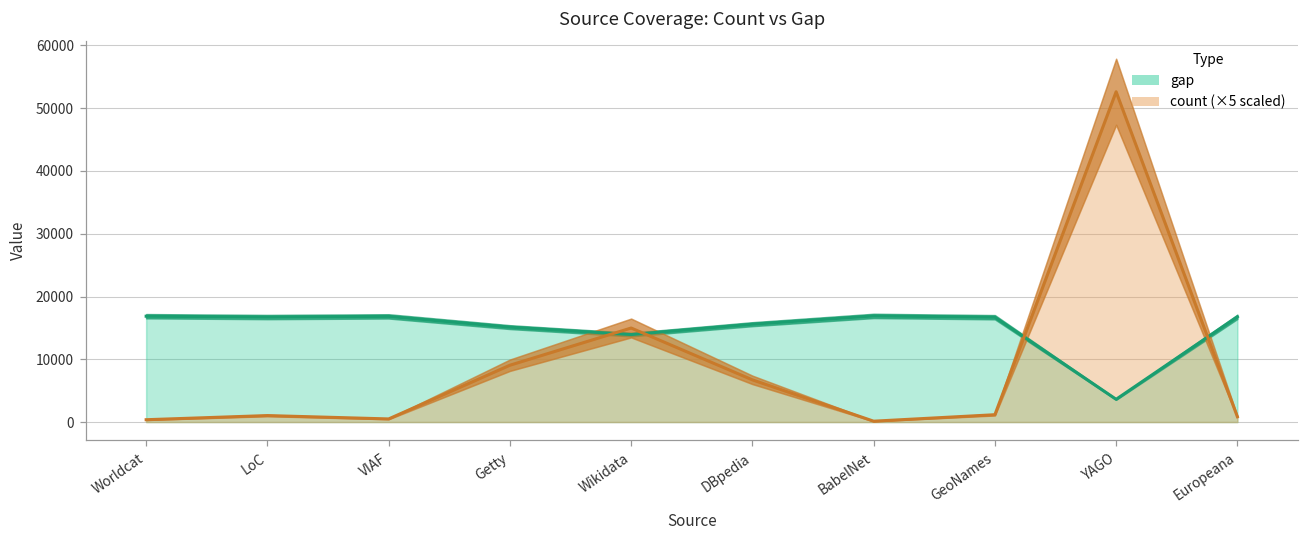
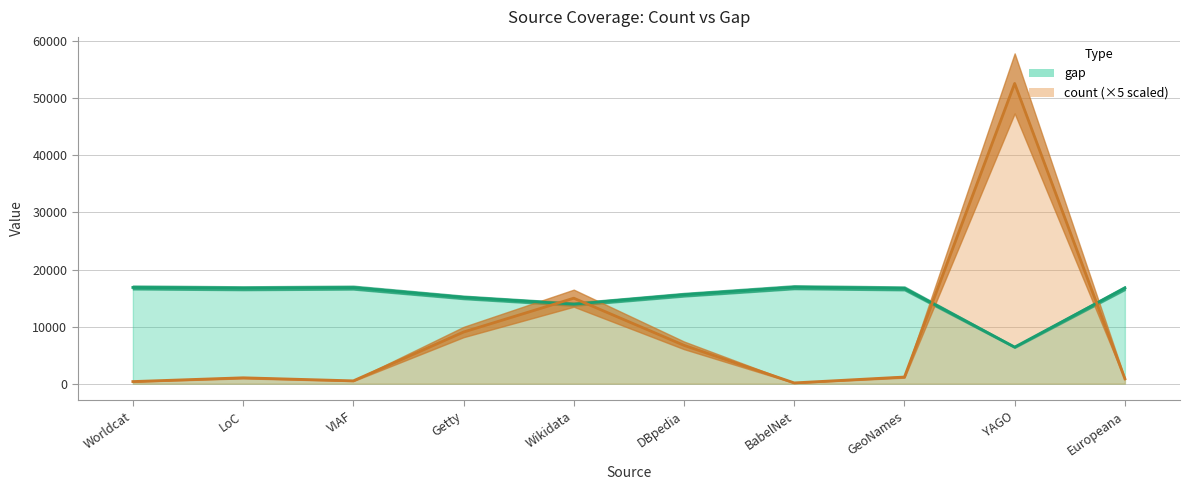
  {
    "gap": {
-     "YAGO": 4000
+     "YAGO": 6000
    }
  }
